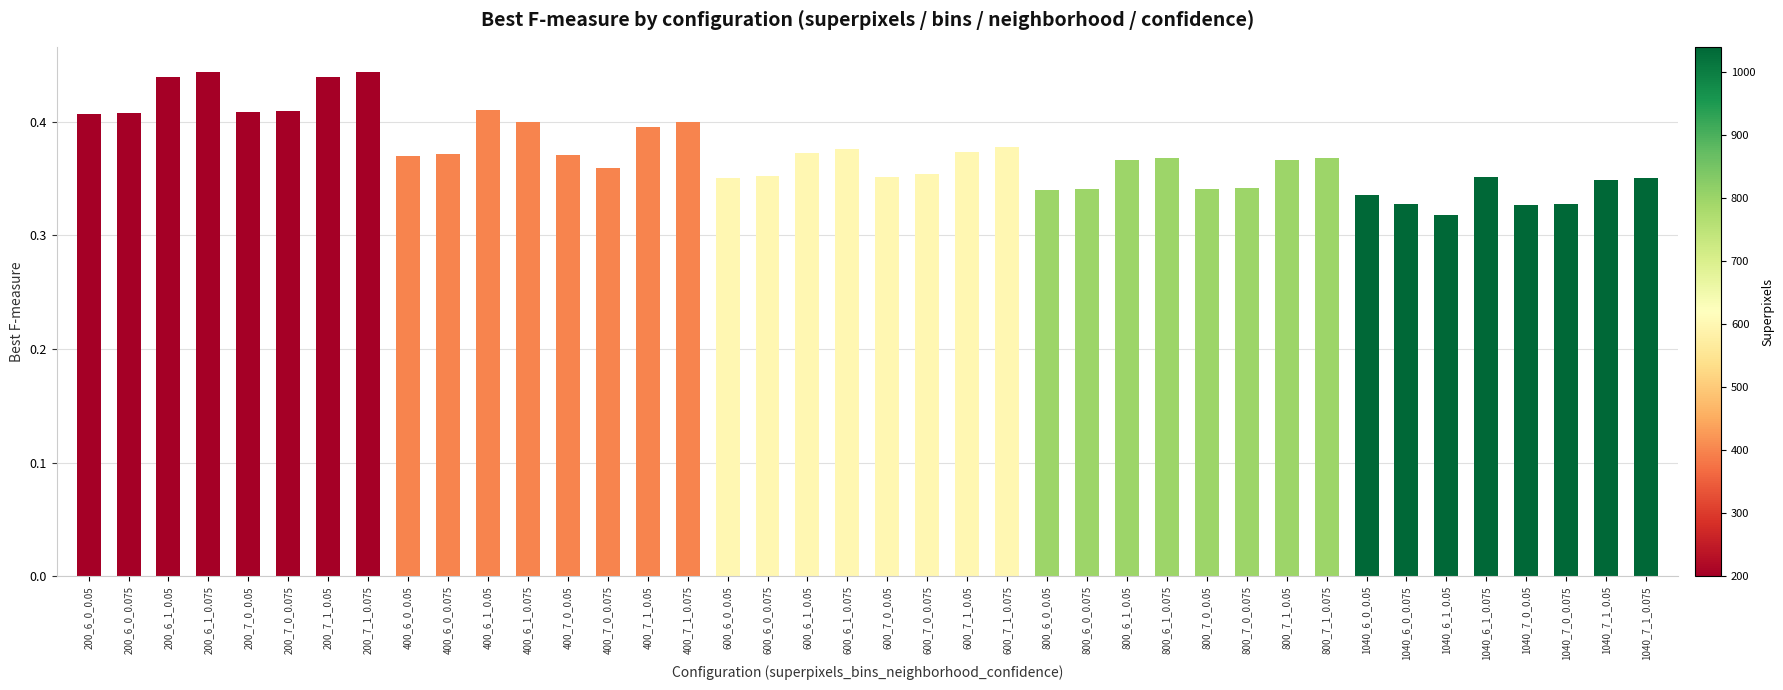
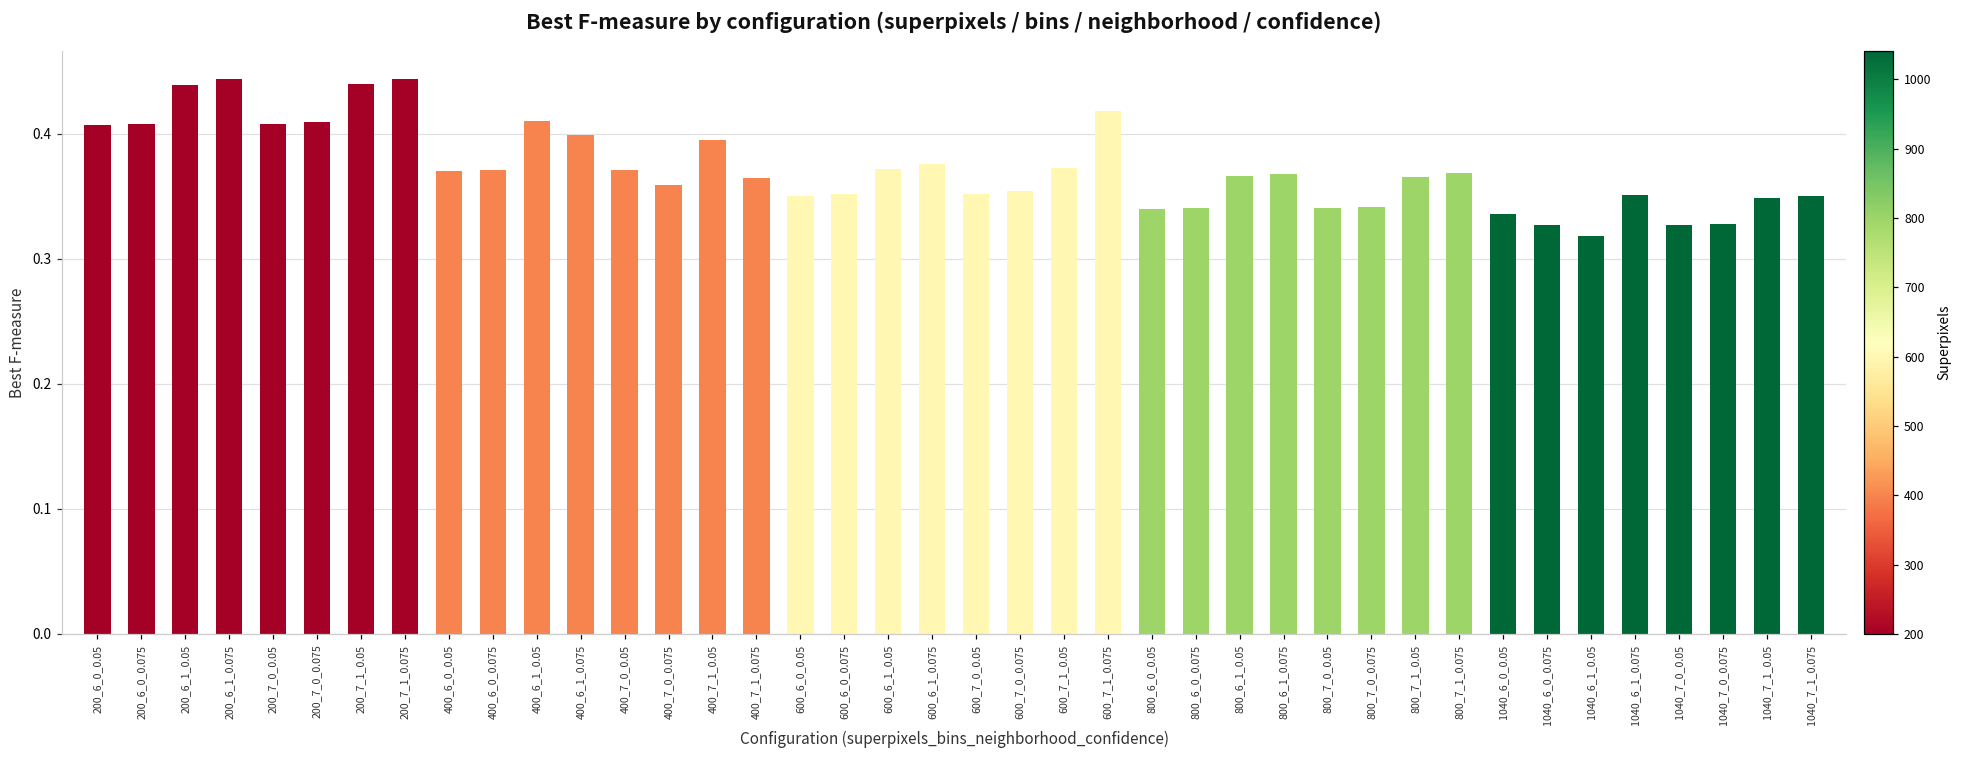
  {
    "200_6_0_0.05": 0.407,
    "200_6_0_0.075": 0.408,
    "200_6_1_0.05": 0.439,
    "200_6_1_0.075": 0.444,
    "200_7_0_0.05": 0.408,
    "200_7_0_0.075": 0.410,
    "200_7_1_0.05": 0.440,
    "200_7_1_0.075": 0.444,
    "400_6_0_0.05": 0.370,
    "400_6_0_0.075": 0.372,
    "400_6_1_0.05": 0.411,
    "400_6_1_0.075": 0.400,
    "400_7_0_0.05": 0.371,
    "400_7_0_0.075": 0.359,
    "400_7_1_0.05": 0.395,
-   "400_7_1_0.075": 0.400,
+   "400_7_1_0.075": 0.365,
    "600_6_0_0.05": 0.350,
    "600_6_0_0.075": 0.352,
    "600_6_1_0.05": 0.372,
    "600_6_1_0.075": 0.376,
    "600_7_0_0.05": 0.352,
    "600_7_0_0.075": 0.354,
    "600_7_1_0.05": 0.373,
-   "600_7_1_0.075": 0.378,
+   "600_7_1_0.075": 0.418,
    "800_6_0_0.05": 0.340,
    "800_6_0_0.075": 0.341,
    "800_6_1_0.05": 0.366,
    "800_6_1_0.075": 0.368,
    "800_7_0_0.05": 0.341,
    "800_7_0_0.075": 0.342,
    "800_7_1_0.05": 0.366,
    "800_7_1_0.075": 0.369,
    "1040_6_0_0.05": 0.336,
    "1040_6_0_0.075": 0.327,
    "1040_6_1_0.05": 0.318,
    "1040_6_1_0.075": 0.351,
    "1040_7_0_0.05": 0.327,
    "1040_7_0_0.075": 0.328,
    "1040_7_1_0.05": 0.349,
    "1040_7_1_0.075": 0.351
  }
